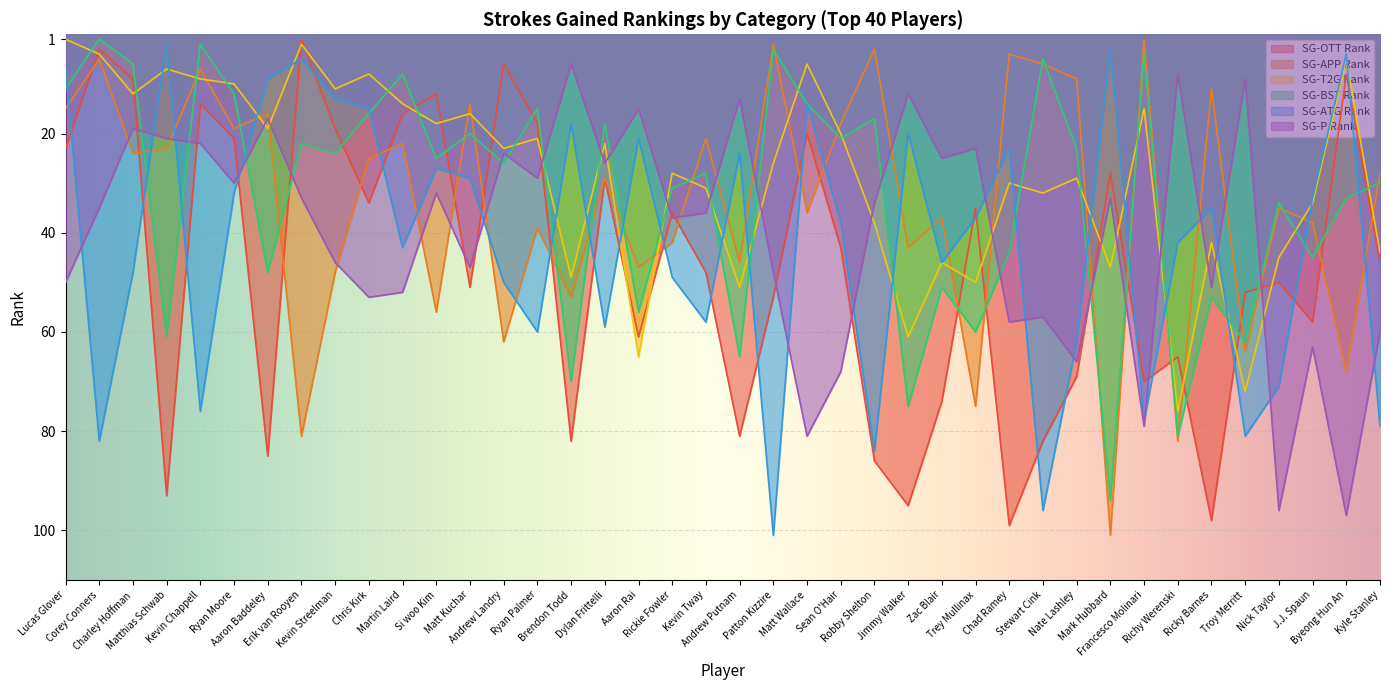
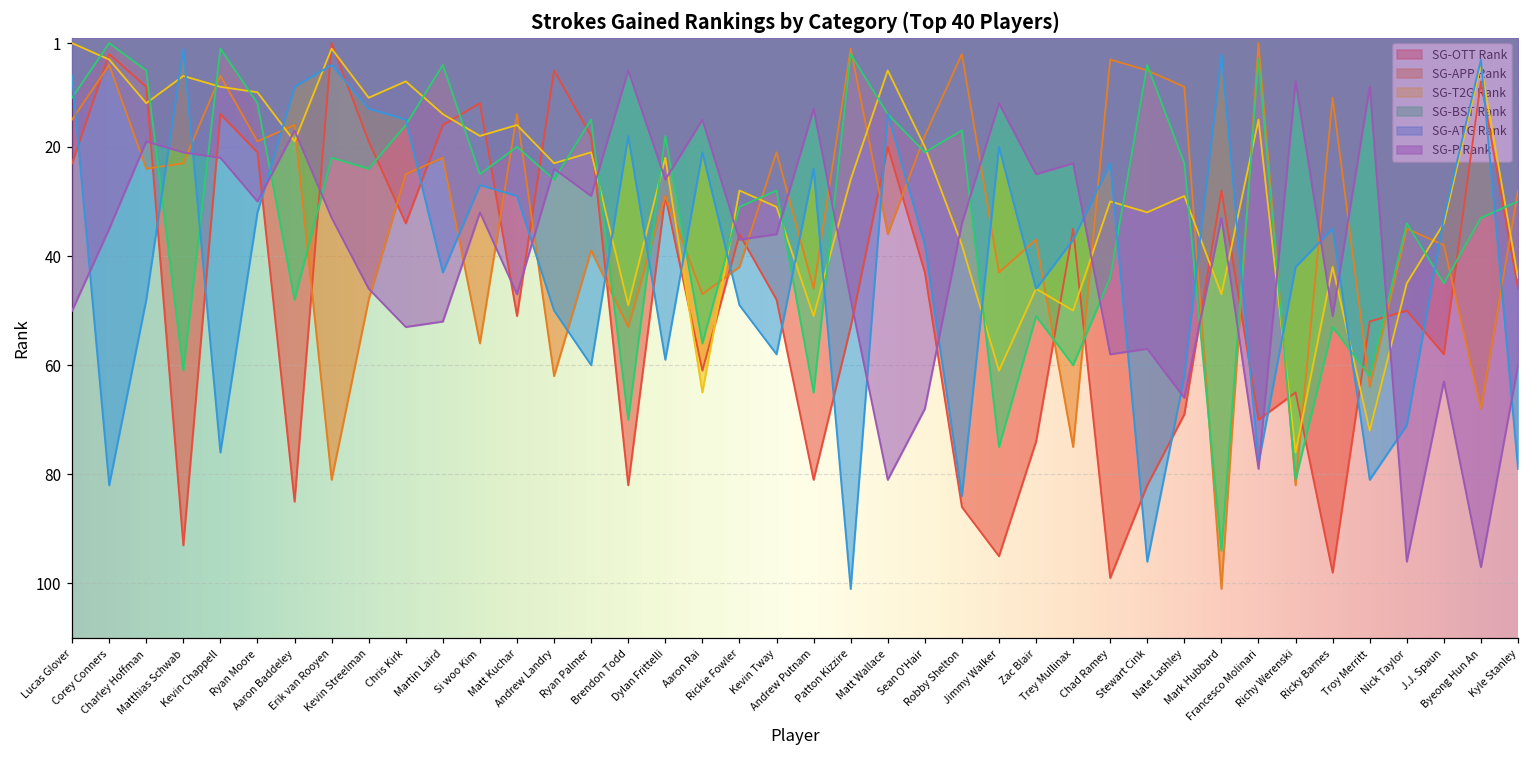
  {
    "SG-T2G Rank": {
      "Lucas Glover": 1,
      "Corey Conners": 4,
      "Charley Hoffman": 12,
      "Matthias Schwab": 7,
      "Kevin Chappell": 9,
      "Ryan Moore": 10,
      "Aaron Baddeley": 19,
      "Erik van Rooyen": 2,
      "Kevin Streelman": 11,
      "Chris Kirk": 8,
      "Martin Laird": 14,
      "Si woo Kim": 18,
      "Matt Kuchar": 16,
      "Andrew Landry": 23,
      "Ryan Palmer": 21,
      "Brendon Todd": 49,
      "Dylan Frittelli": 22,
      "Aaron Rai": 65,
      "Rickie Fowler": 28,
      "Kevin Tway": 31,
      "Andrew Putnam": 51,
      "Patton Kizzire": 26,
      "Matt Wallace": 6,
      "Sean O'Hair": 20,
      "Robby Shelton": 38,
      "Jimmy Walker": 61,
      "Trey Mullinax": 50,
      "Chad Ramey": 30,
      "Stewart Cink": 32,
      "Nate Lashley": 29,
      "Mark Hubbard": 47,
      "Francesco Molinari": 15,
      "Richy Werenski": 76,
      "Ricky Barnes": 42,
      "Troy Merritt": 72,
      "Nick Taylor": 45,
      "J.J. Spaun": 34,
      "Kyle Stanley": 44
    },
    "SG-BST Rank": {
      "Lucas Glover": 11,
      "Corey Conners": 1,
      "Charley Hoffman": 6,
      "Matthias Schwab": 61,
      "Kevin Chappell": 2,
      "Ryan Moore": 12,
      "Aaron Baddeley": 48,
      "Erik van Rooyen": 22,
      "Kevin Streelman": 24,
      "Chris Kirk": 16,
-     "Martin Laird": 8,
+     "Martin Laird": 5,
      "Si woo Kim": 25,
      "Matt Kuchar": 20,
      "Andrew Landry": 26,
      "Ryan Palmer": 15,
      "Brendon Todd": 70,
      "Dylan Frittelli": 18,
      "Aaron Rai": 56,
      "Rickie Fowler": 31,
      "Kevin Tway": 28,
      "Andrew Putnam": 65,
      "Patton Kizzire": 3,
      "Sean O'Hair": 21,
      "Robby Shelton": 17,
      "Jimmy Walker": 75,
      "Zac Blair": 51,
      "Trey Mullinax": 60,
      "Chad Ramey": 44,
      "Stewart Cink": 5,
      "Nate Lashley": 23,
      "Mark Hubbard": 94,
      "Francesco Molinari": 4,
      "Richy Werenski": 81,
      "Ricky Barnes": 53,
      "Troy Merritt": 62,
      "Nick Taylor": 34,
      "J.J. Spaun": 45,
      "Byeong Hun An": 33,
      "Kyle Stanley": 30
    },
    "SG-ATG Rank": {
      "Lucas Glover": 7,
      "Corey Conners": 82,
      "Charley Hoffman": 48,
      "Matthias Schwab": 2,
      "Kevin Chappell": 76,
      "Ryan Moore": 32,
      "Aaron Baddeley": 9,
      "Erik van Rooyen": 5,
      "Kevin Streelman": 13,
      "Chris Kirk": 15,
      "Martin Laird": 43,
      "Si woo Kim": 27,
      "Matt Kuchar": 29,
      "Andrew Landry": 50,
      "Ryan Palmer": 60,
      "Brendon Todd": 18,
      "Dylan Frittelli": 59,
      "Aaron Rai": 21,
      "Rickie Fowler": 49,
      "Kevin Tway": 58,
      "Andrew Putnam": 24,
      "Patton Kizzire": 101,
      "Sean O'Hair": 38,
      "Robby Shelton": 84,
      "Jimmy Walker": 20,
      "Trey Mullinax": 37,
      "Chad Ramey": 23,
      "Stewart Cink": 96,
      "Nate Lashley": 62,
      "Mark Hubbard": 3,
      "Francesco Molinari": 78,
      "Richy Werenski": 42,
      "Ricky Barnes": 35,
      "Troy Merritt": 81,
      "Nick Taylor": 71,
      "J.J. Spaun": 33,
      "Kyle Stanley": 79
    },
    "SG-P Rank": {
      "Lucas Glover": 50,
      "Corey Conners": 35,
      "Charley Hoffman": 19,
      "Matthias Schwab": 21,
      "Kevin Chappell": 22,
      "Ryan Moore": 30,
      "Aaron Baddeley": 17,
      "Erik van Rooyen": 33,
      "Kevin Streelman": 46,
      "Chris Kirk": 53,
      "Martin Laird": 52,
      "Si woo Kim": 32,
      "Matt Kuchar": 47,
      "Andrew Landry": 24,
      "Ryan Palmer": 29,
      "Brendon Todd": 6,
      "Dylan Frittelli": 26,
      "Aaron Rai": 15,
      "Rickie Fowler": 37,
      "Kevin Tway": 36,
      "Andrew Putnam": 13,
      "Patton Kizzire": 48,
      "Matt Wallace": 81,
      "Sean O'Hair": 68,
      "Robby Shelton": 34,
      "Jimmy Walker": 12,
      "Zac Blair": 25,
      "Trey Mullinax": 23,
      "Chad Ramey": 58,
      "Stewart Cink": 57,
      "Nate Lashley": 66,
      "Mark Hubbard": 33,
      "Francesco Molinari": 79,
      "Richy Werenski": 8,
      "Ricky Barnes": 51,
      "Troy Merritt": 9,
      "Nick Taylor": 96,
      "J.J. Spaun": 63,
      "Byeong Hun An": 97,
      "Kyle Stanley": 60
    }
  }
